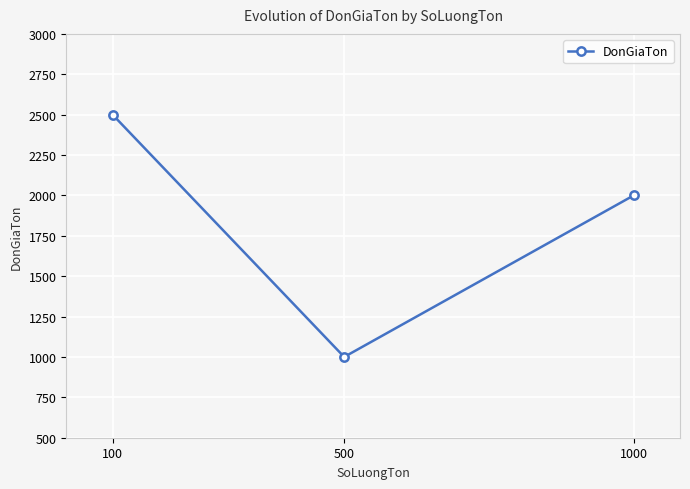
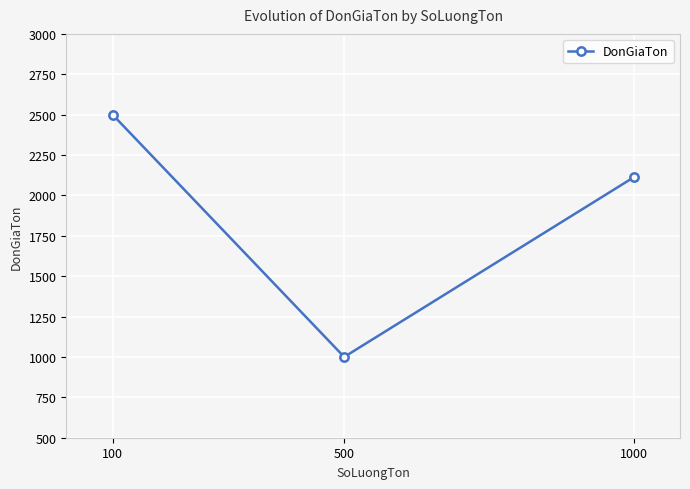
  {
    "100": 2500,
    "500": 1000,
-   "1000": 2000
+   "1000": 2110
  }
